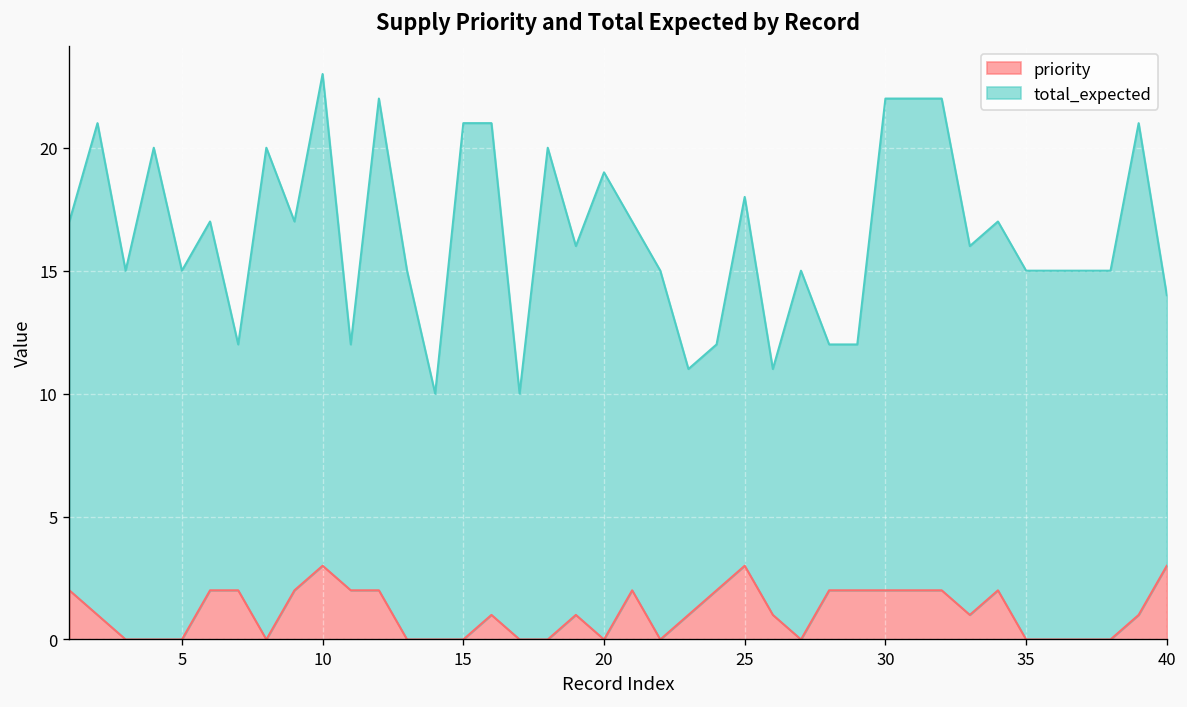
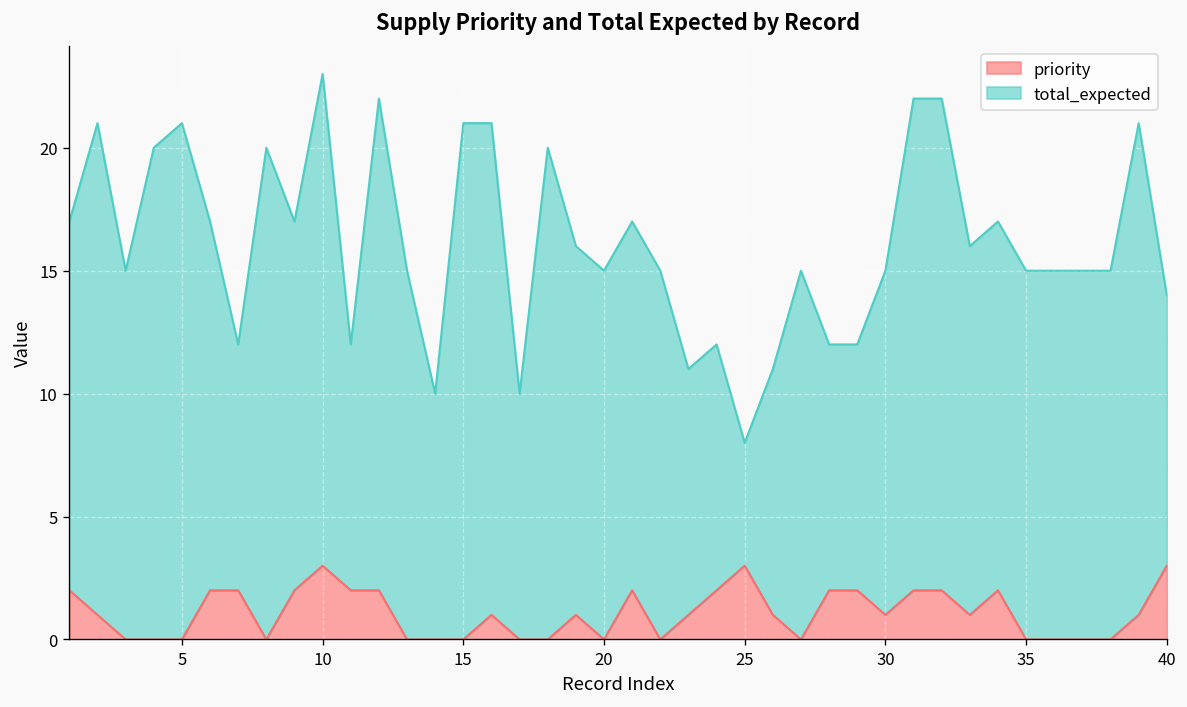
  {
    "priority": {
      "5": 0,
      "10": 3,
      "15": 0,
      "20": 0,
      "25": 3,
-     "30": 2,
+     "30": 1,
      "35": 0,
      "40": 3
    },
    "total_expected": {
-     "5": 15,
+     "5": 21,
      "10": 23,
      "15": 21,
-     "20": 19,
-     "25": 15,
-     "30": 20,
+     "20": 15,
+     "25": 5,
+     "30": 14,
      "35": 15,
      "40": 14
    }
  }
